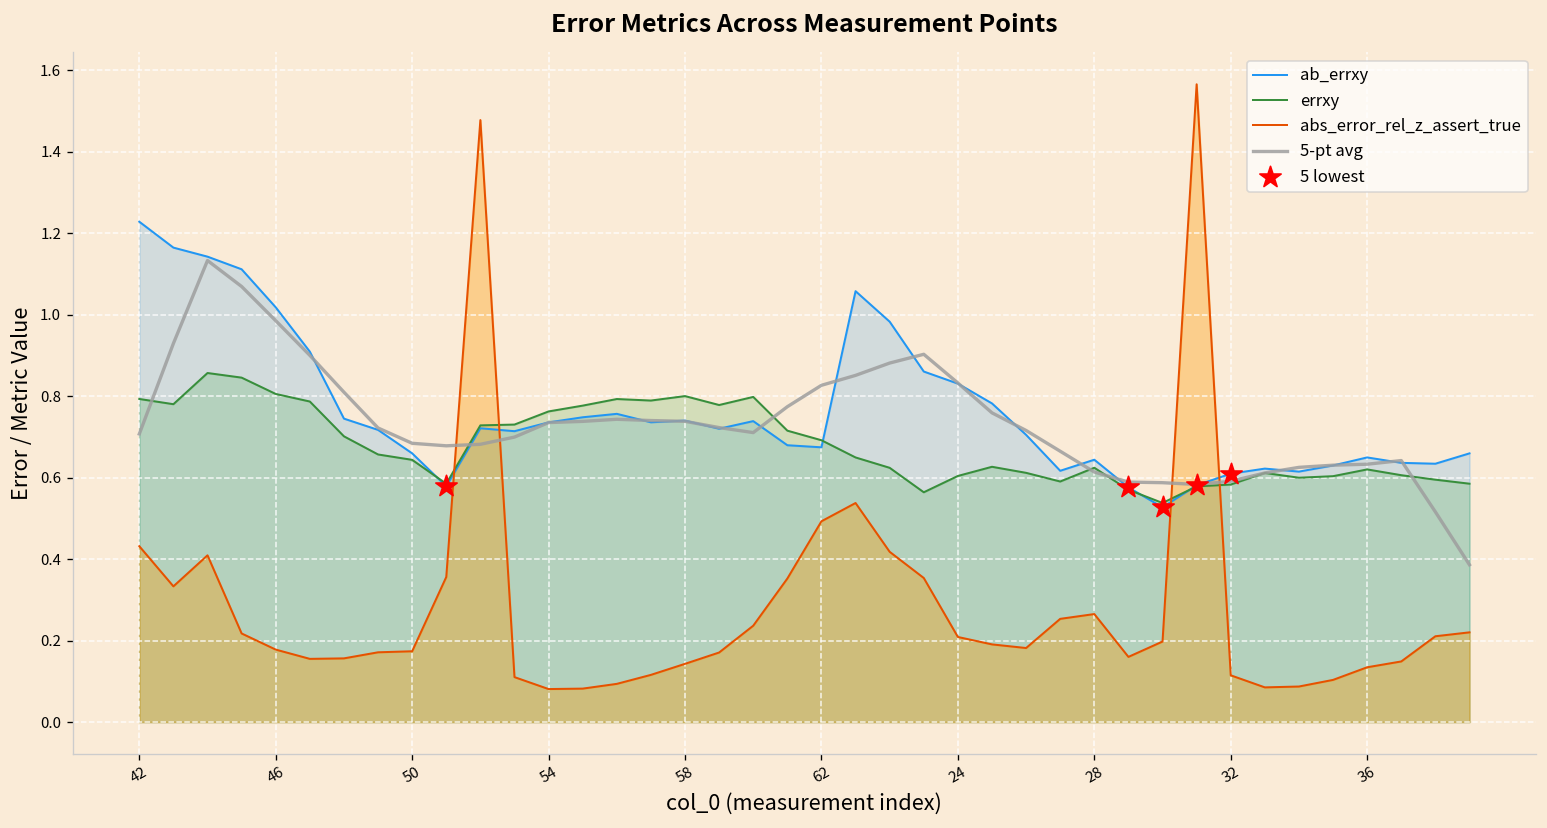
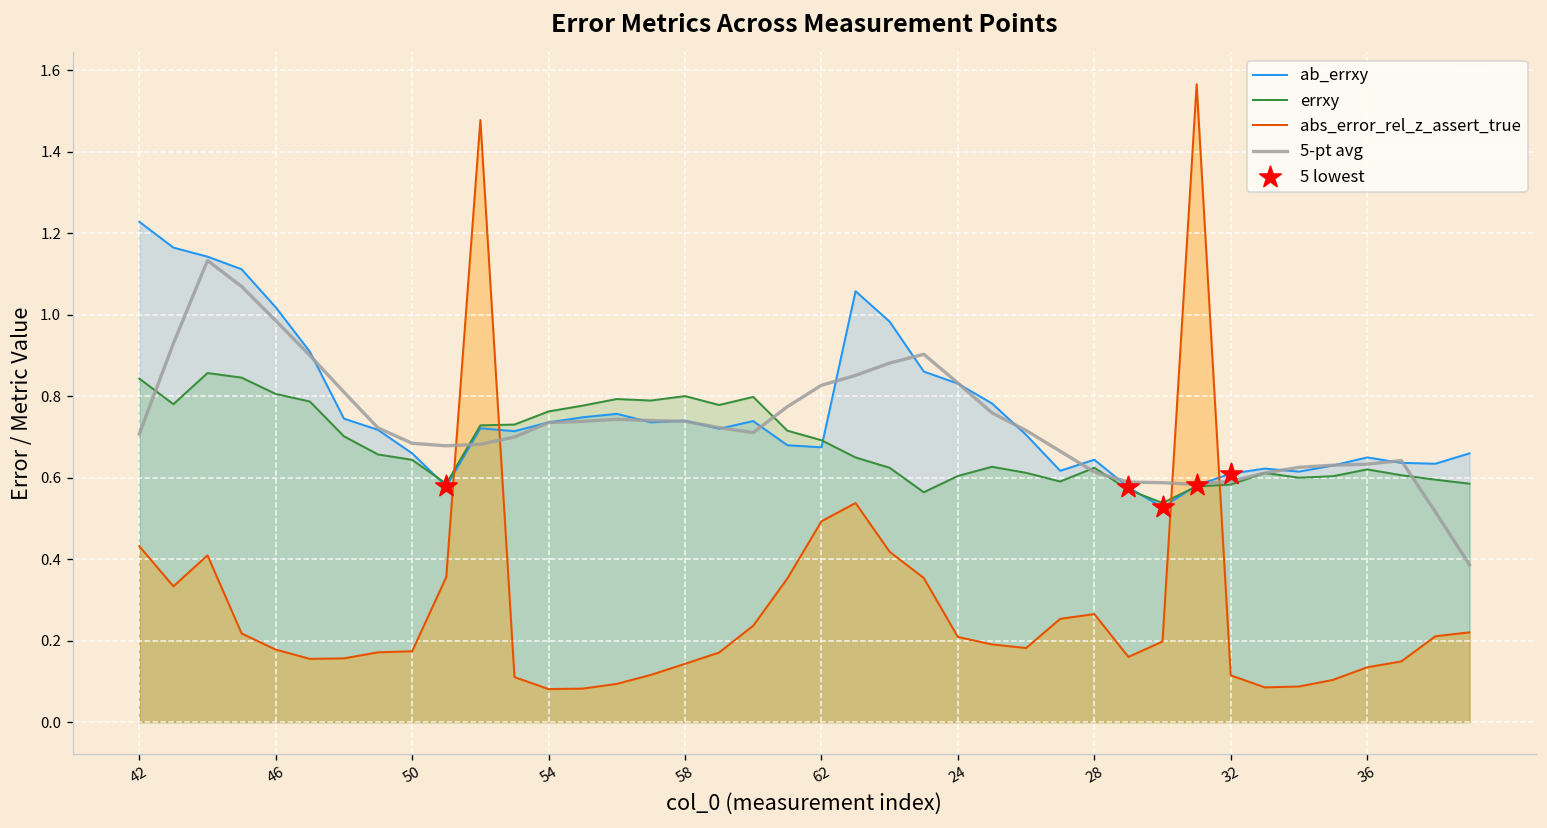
  {
    "ab_errxy": {
      "42": 1.23,
      "46": 1.02,
      "50": 0.66,
      "62": 0.67,
      "28": 0.64,
      "36": 0.65
    },
    "errxy": {
-     "42": 0.79,
+     "42": 0.84,
      "46": 0.81,
      "50": 0.64,
      "54": 0.76,
      "58": 0.80,
      "62": 0.69,
      "24": 0.60,
      "28": 0.62,
      "32": 0.58,
      "36": 0.62
    },
    "abs_error_rel_z_assert_true": {
      "42": 0.43,
      "46": 0.18,
      "50": 0.17,
      "54": 0.08,
      "58": 0.14,
      "62": 0.49,
      "24": 0.21,
      "28": 0.27,
      "32": 0.11,
      "36": 0.13
    },
    "5-pt avg": {
      "42": 0.71,
      "46": 0.99,
      "50": 0.68,
      "62": 0.83,
      "28": 0.61,
      "32": 0.59,
      "36": 0.63
    }
  }
